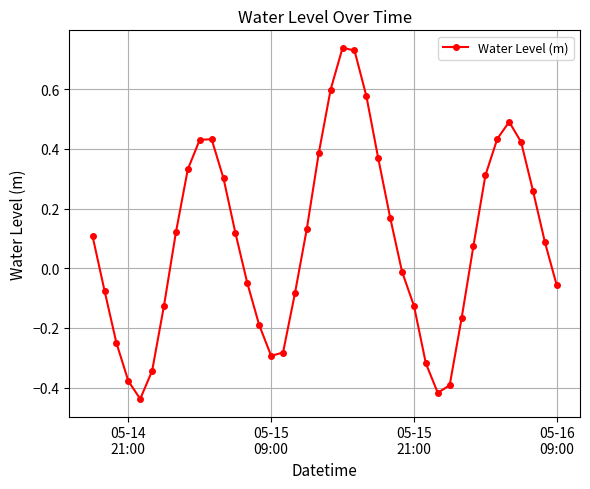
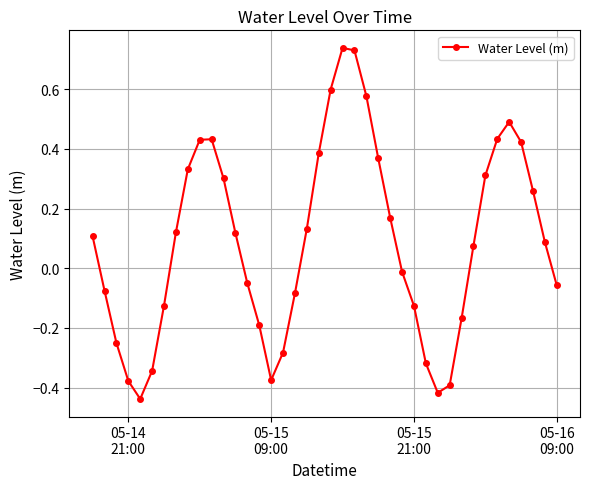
  {
    "05-14 21:00": -0.38,
-   "05-15 09:00": -0.29,
+   "05-15 09:00": -0.37,
    "05-15 21:00": -0.13,
    "05-16 09:00": -0.06
  }
